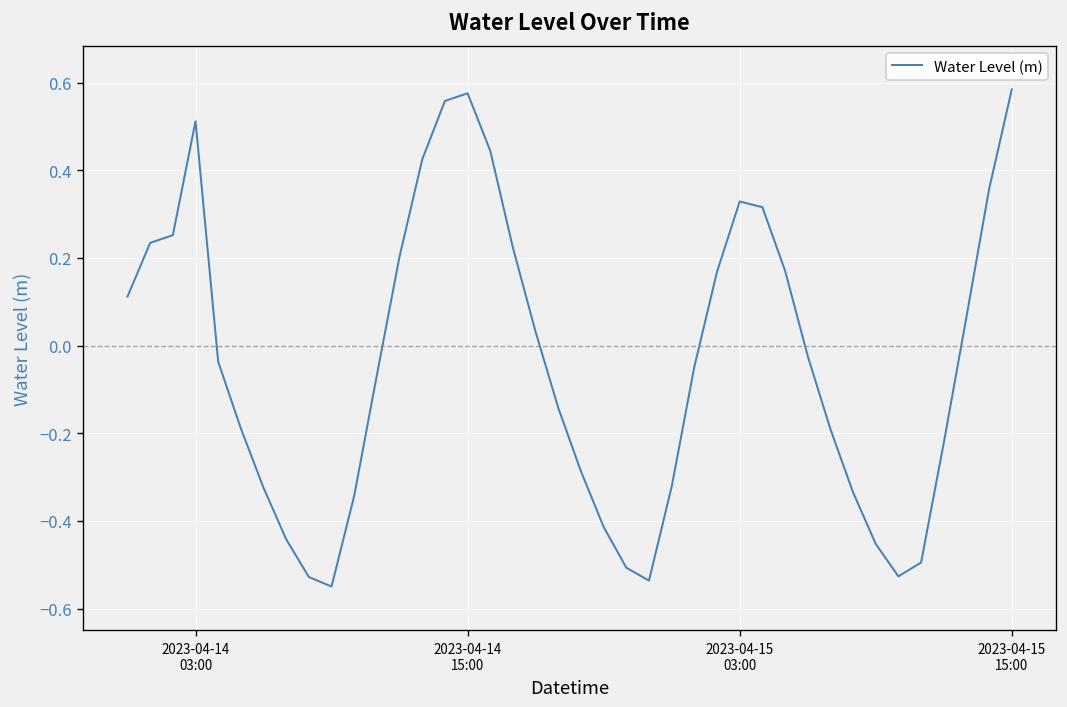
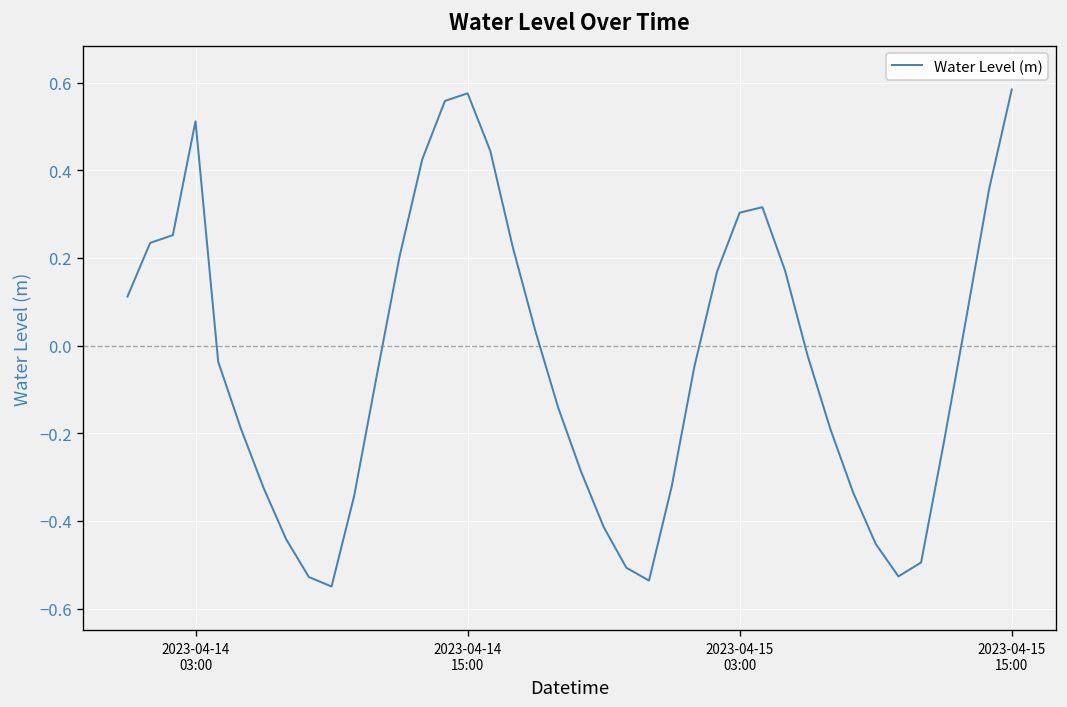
  {
    "2023-04-14 03:00": 0.51,
    "2023-04-14 15:00": 0.58,
-   "2023-04-15 03:00": 0.33,
+   "2023-04-15 03:00": 0.30,
    "2023-04-15 15:00": 0.58
  }
